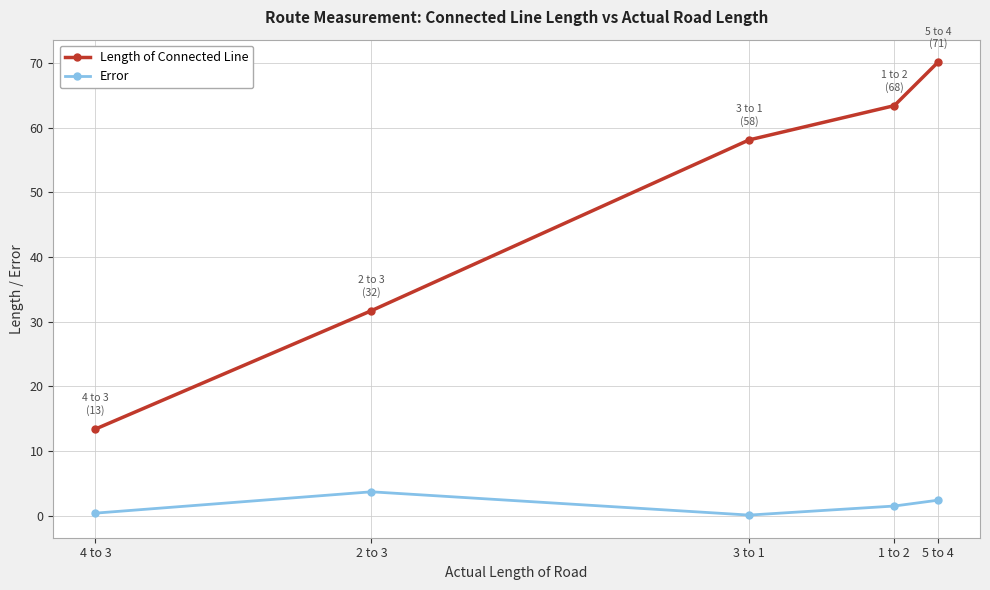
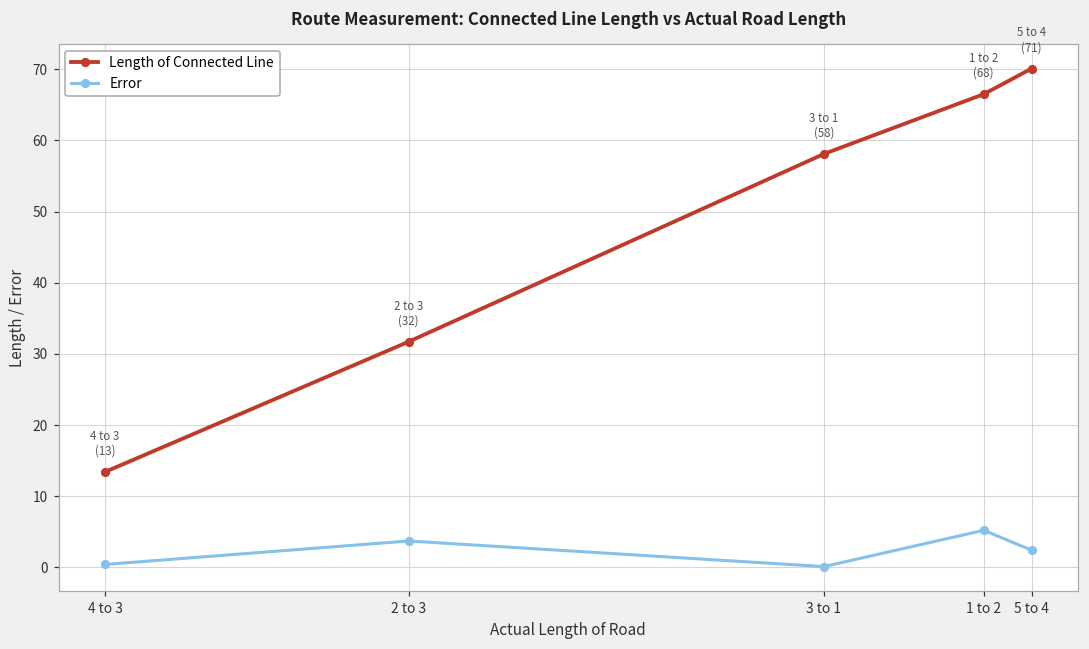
  {
    "Length of Connected Line": {
-     "1 to 2": 63
+     "1 to 2": 67
    },
    "Error": {
      "4 to 3": 0,
      "2 to 3": 4,
      "3 to 1": 0,
-     "1 to 2": 2,
+     "1 to 2": 5,
      "5 to 4": 2
    }
  }
